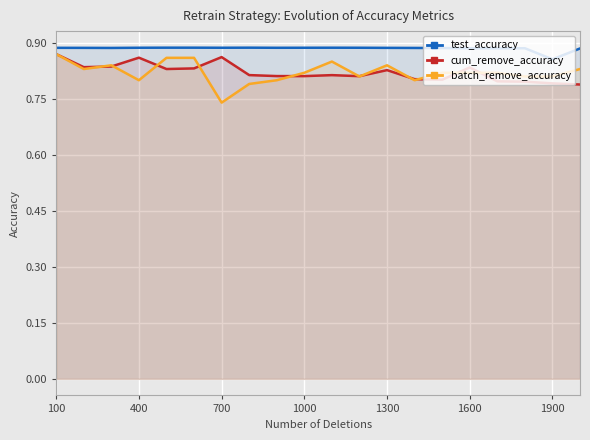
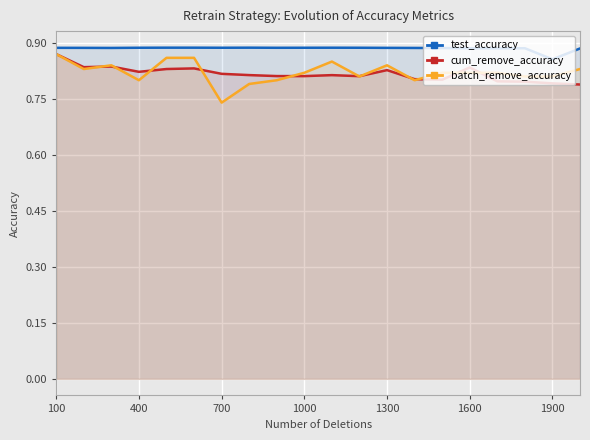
  {
    "test_accuracy": {
      "100": 0.89,
      "400": 0.89,
      "700": 0.89,
      "1000": 0.89,
      "1300": 0.89
    },
    "cum_remove_accuracy": {
-     "400": 0.86,
-     "700": 0.86,
+     "400": 0.82,
+     "700": 0.82,
      "1000": 0.81,
      "1300": 0.83
    },
    "batch_remove_accuracy": {
      "400": 0.80,
      "700": 0.74,
      "1000": 0.82,
      "1300": 0.84
    }
  }
